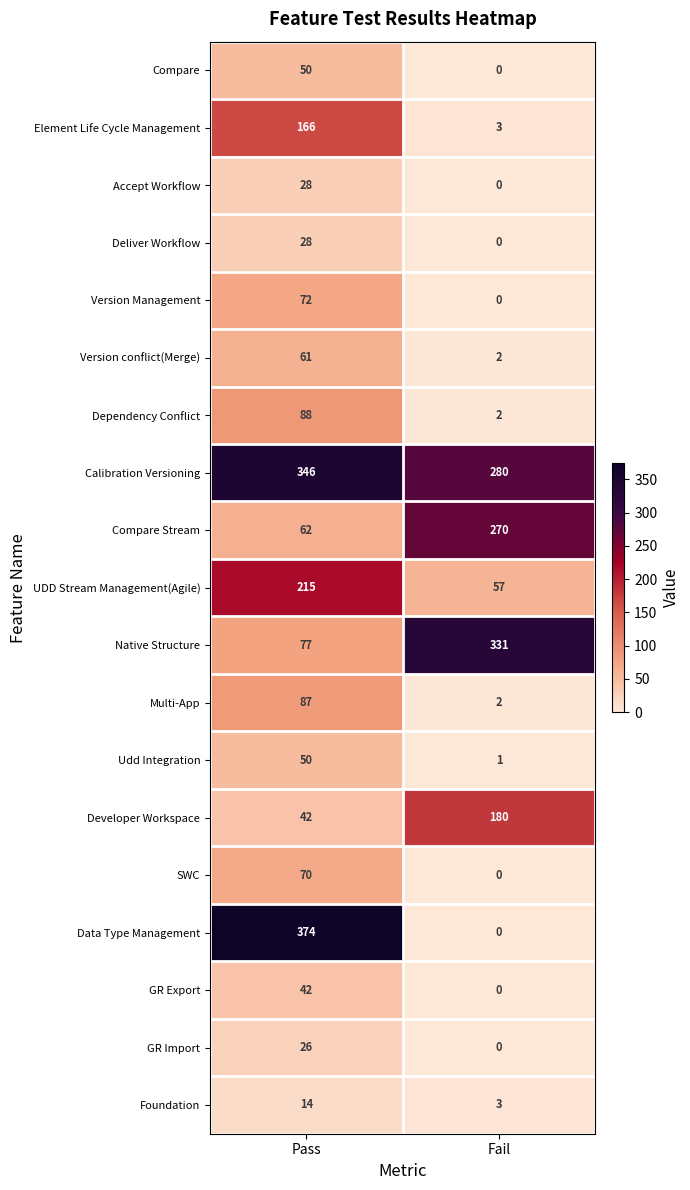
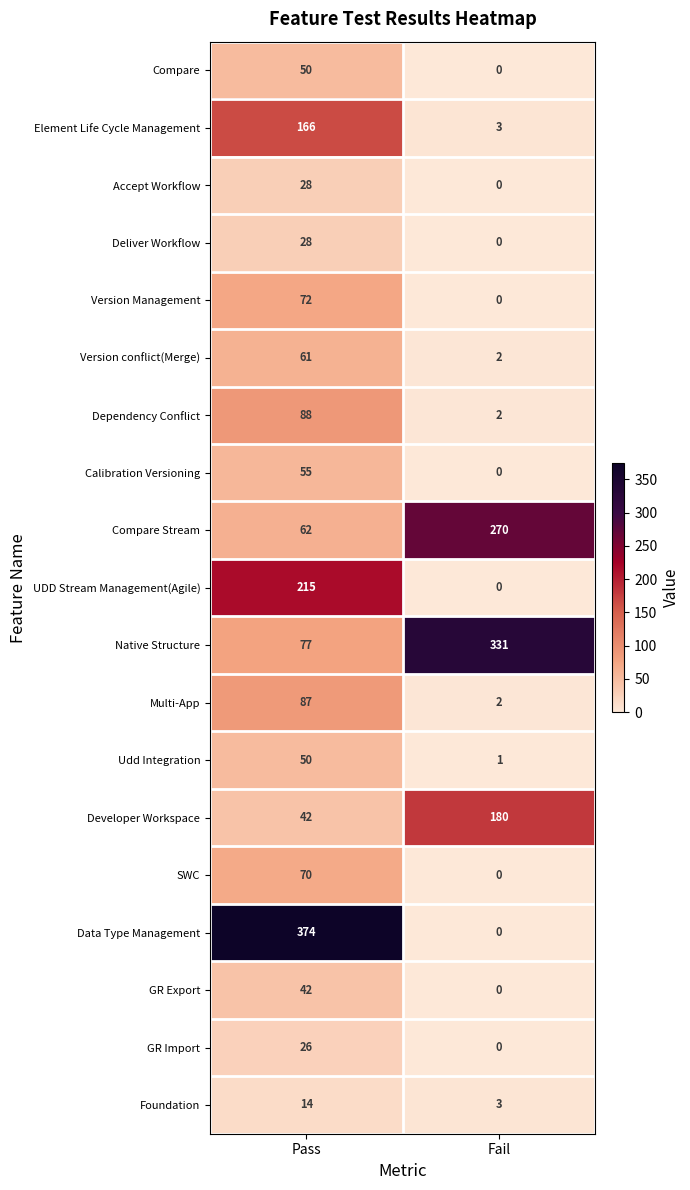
  {
    "Compare": {
      "Pass": 50,
      "Fail": 0
    },
    "Element Life Cycle Management": {
      "Pass": 166,
      "Fail": 3
    },
    "Accept Workflow": {
      "Pass": 28,
      "Fail": 0
    },
    "Deliver Workflow": {
      "Pass": 28,
      "Fail": 0
    },
    "Version Management": {
      "Pass": 72,
      "Fail": 0
    },
    "Version conflict(Merge)": {
      "Pass": 61,
      "Fail": 2
    },
    "Dependency Conflict": {
      "Pass": 88,
      "Fail": 2
    },
    "Calibration Versioning": {
-     "Pass": 346,
-     "Fail": 280
+     "Pass": 55,
+     "Fail": 0
    },
    "Compare Stream": {
      "Pass": 62,
      "Fail": 270
    },
    "UDD Stream Management(Agile)": {
      "Pass": 215,
-     "Fail": 57
+     "Fail": 0
    },
    "Native Structure": {
      "Pass": 77,
      "Fail": 331
    },
    "Multi-App": {
      "Pass": 87,
      "Fail": 2
    },
    "Udd Integration": {
      "Pass": 50,
      "Fail": 1
    },
    "Developer Workspace": {
      "Pass": 42,
      "Fail": 180
    },
    "SWC": {
      "Pass": 70,
      "Fail": 0
    },
    "Data Type Management": {
      "Pass": 374,
      "Fail": 0
    },
    "GR Export": {
      "Pass": 42,
      "Fail": 0
    },
    "GR Import": {
      "Pass": 26,
      "Fail": 0
    },
    "Foundation": {
      "Pass": 14,
      "Fail": 3
    }
  }
